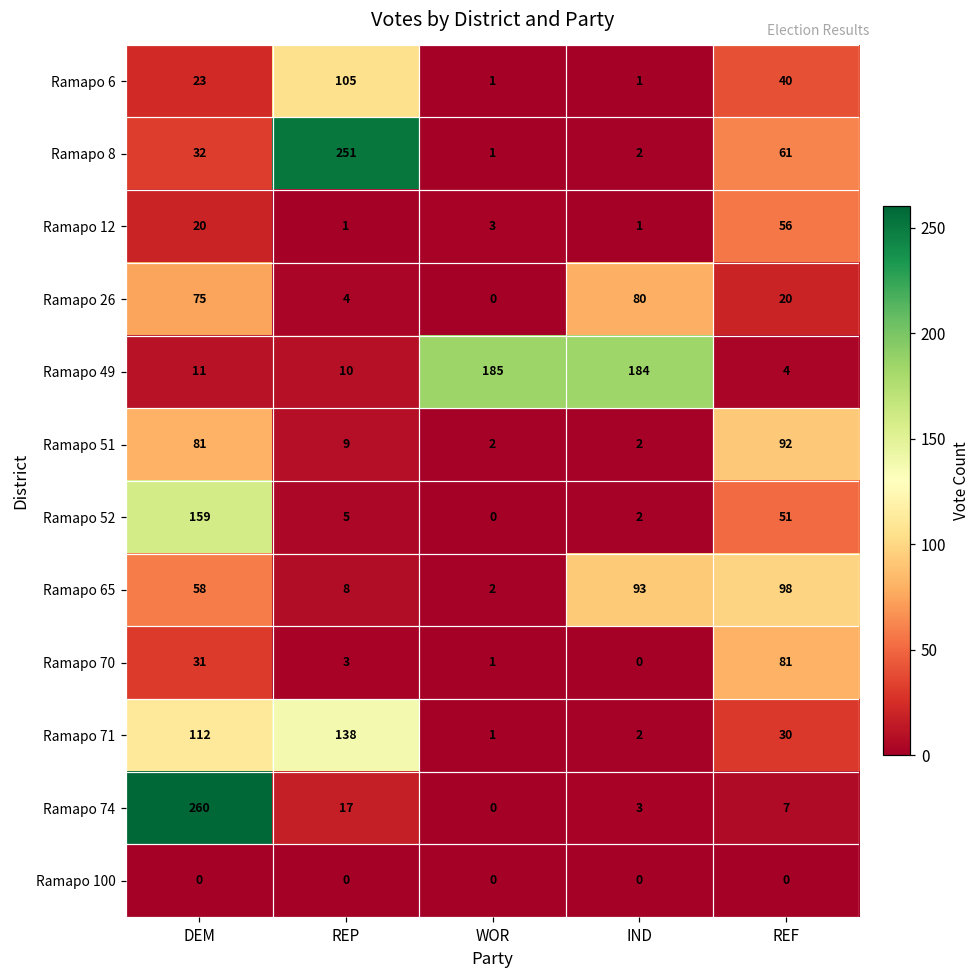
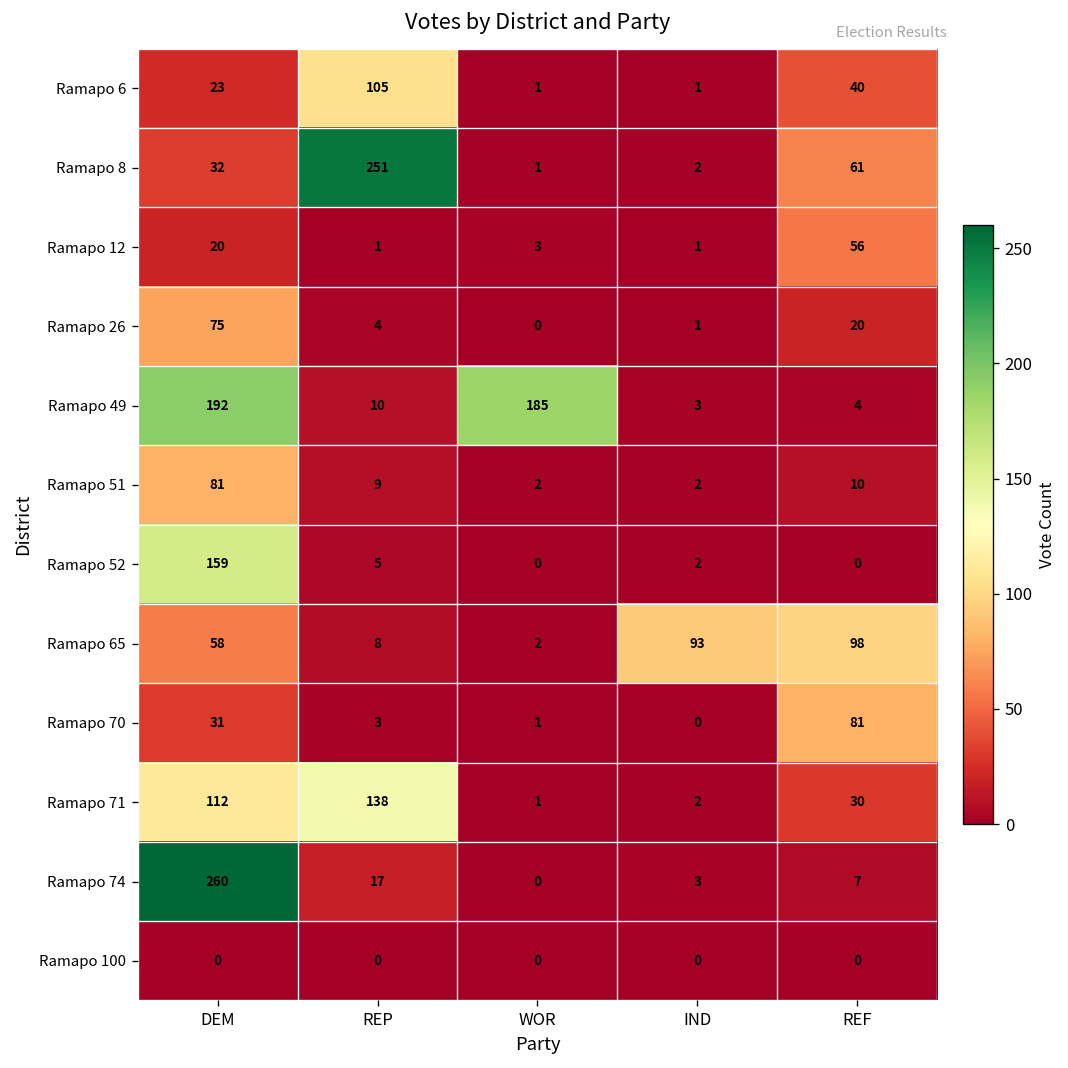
  {
    "Ramapo 6": {
      "DEM": 23,
      "REP": 105,
      "WOR": 1,
      "IND": 1,
      "REF": 40
    },
    "Ramapo 8": {
      "DEM": 32,
      "REP": 251,
      "WOR": 1,
      "IND": 2,
      "REF": 61
    },
    "Ramapo 12": {
      "DEM": 20,
      "REP": 1,
      "WOR": 3,
      "IND": 1,
      "REF": 56
    },
    "Ramapo 26": {
      "DEM": 75,
      "REP": 4,
      "WOR": 0,
-     "IND": 80,
+     "IND": 1,
      "REF": 20
    },
    "Ramapo 49": {
-     "DEM": 11,
+     "DEM": 192,
      "REP": 10,
      "WOR": 185,
-     "IND": 184,
+     "IND": 3,
      "REF": 4
    },
    "Ramapo 51": {
      "DEM": 81,
      "REP": 9,
      "WOR": 2,
      "IND": 2,
-     "REF": 92
+     "REF": 10
    },
    "Ramapo 52": {
      "DEM": 159,
      "REP": 5,
      "WOR": 0,
      "IND": 2,
-     "REF": 51
+     "REF": 0
    },
    "Ramapo 65": {
      "DEM": 58,
      "REP": 8,
      "WOR": 2,
      "IND": 93,
      "REF": 98
    },
    "Ramapo 70": {
      "DEM": 31,
      "REP": 3,
      "WOR": 1,
      "IND": 0,
      "REF": 81
    },
    "Ramapo 71": {
      "DEM": 112,
      "REP": 138,
      "WOR": 1,
      "IND": 2,
      "REF": 30
    },
    "Ramapo 74": {
      "DEM": 260,
      "REP": 17,
      "WOR": 0,
      "IND": 3,
      "REF": 7
    },
    "Ramapo 100": {
      "DEM": 0,
      "REP": 0,
      "WOR": 0,
      "IND": 0,
      "REF": 0
    }
  }
